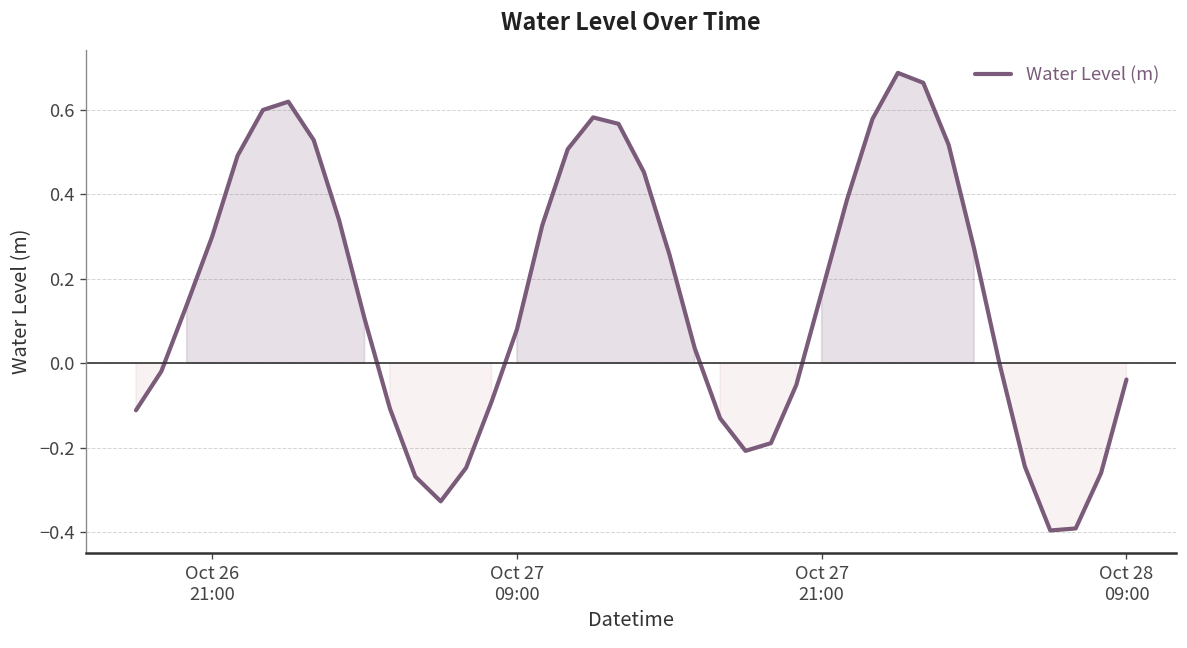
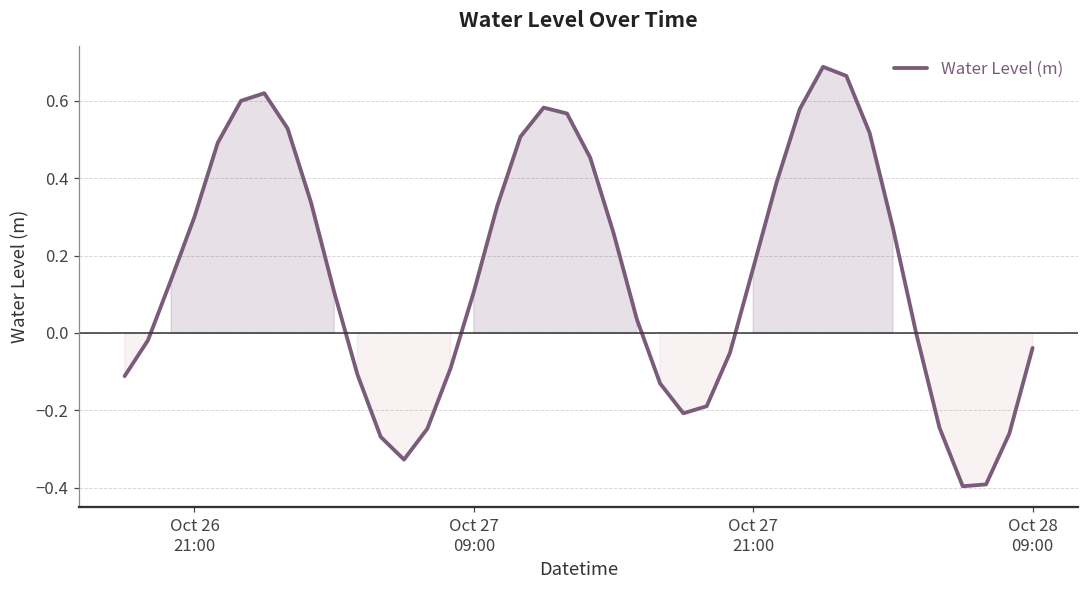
  {
    "Oct 26 21:00": 0.30,
-   "Oct 27 09:00": 0.08,
+   "Oct 27 09:00": 0.11,
    "Oct 27 21:00": 0.17,
    "Oct 28 09:00": -0.04
  }
